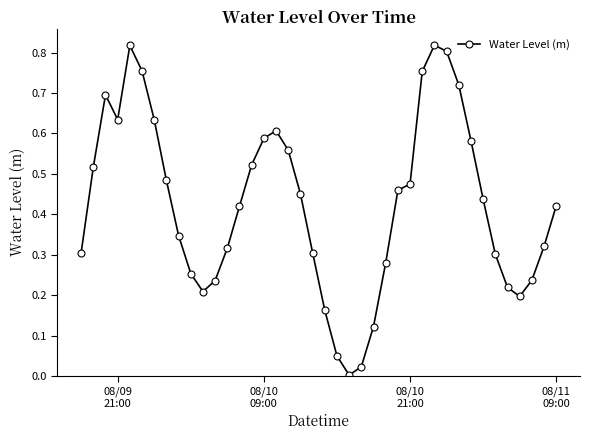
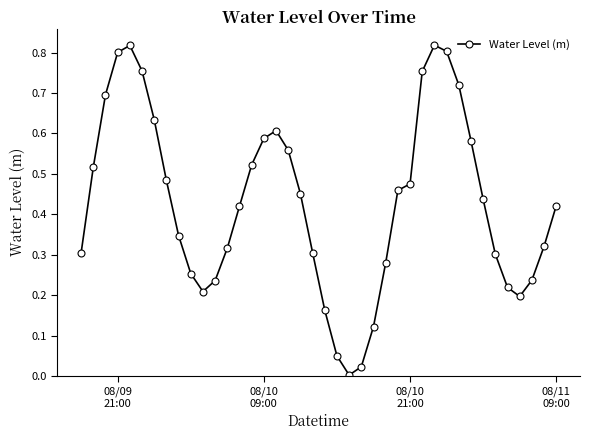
  {
-   "08/09 21:00": 0.63,
+   "08/09 21:00": 0.80,
    "08/10 09:00": 0.59,
    "08/10 21:00": 0.48,
    "08/11 09:00": 0.42
  }
